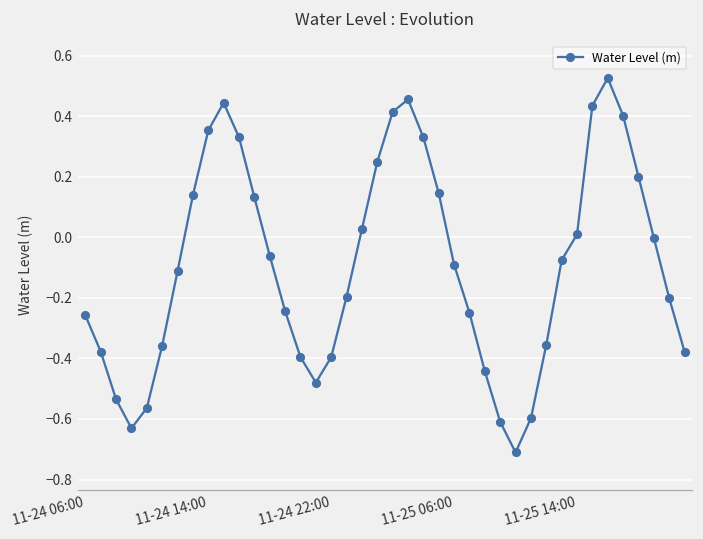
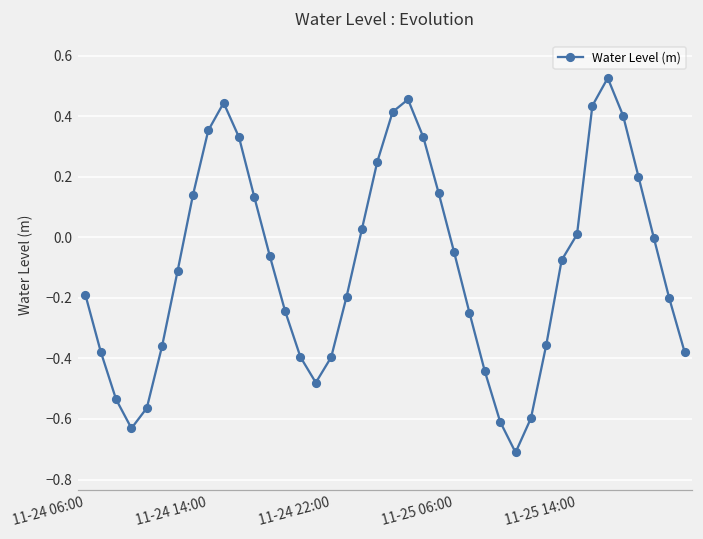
  {
-   "11-24 06:00": -0.26,
+   "11-24 06:00": -0.19,
    "11-24 14:00": 0.35,
    "11-24 22:00": -0.40,
-   "11-25 06:00": -0.09,
+   "11-25 06:00": -0.05,
    "11-25 14:00": 0.01
  }
